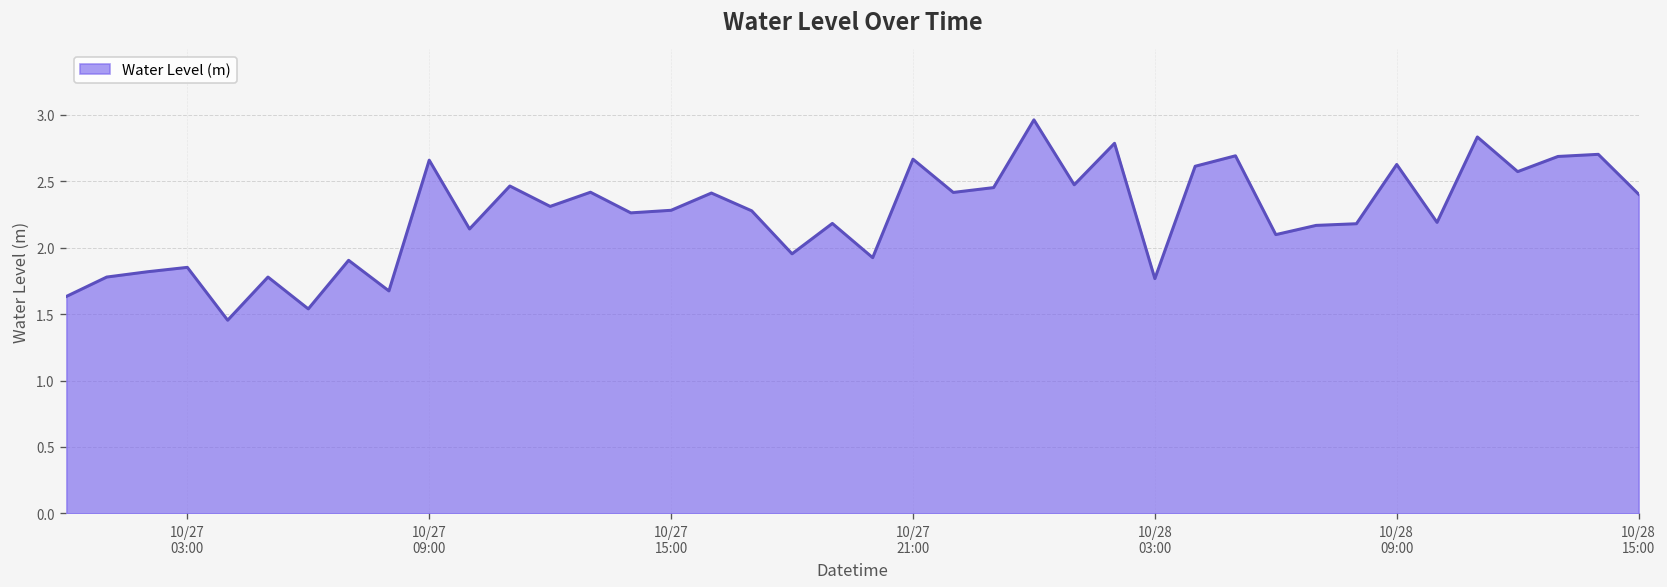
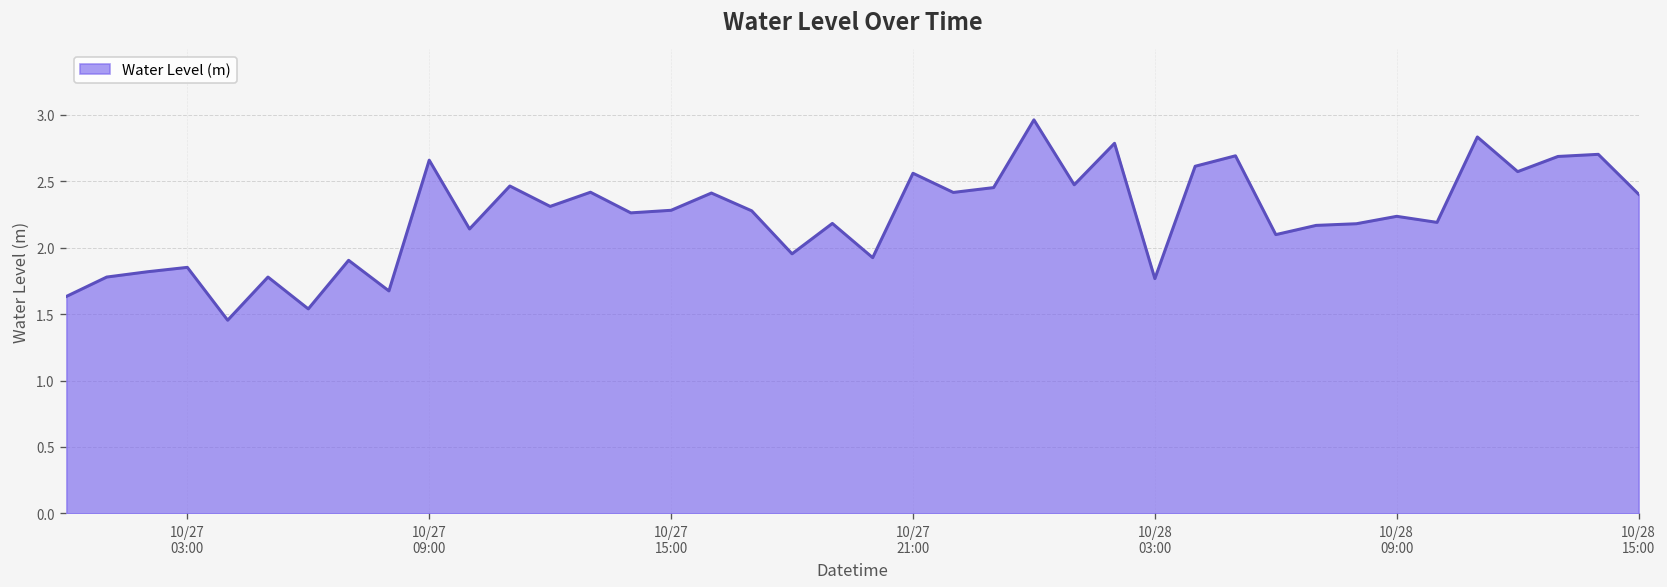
  {
    "10/27 03:00": 1.85,
    "10/27 09:00": 2.66,
    "10/27 15:00": 2.28,
-   "10/27 21:00": 2.67,
+   "10/27 21:00": 2.56,
    "10/28 03:00": 1.77,
-   "10/28 09:00": 2.63,
+   "10/28 09:00": 2.24,
    "10/28 15:00": 2.40
  }
